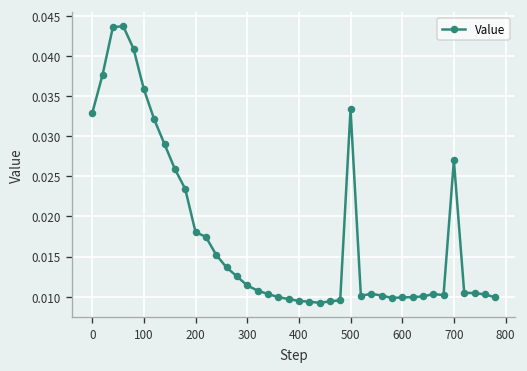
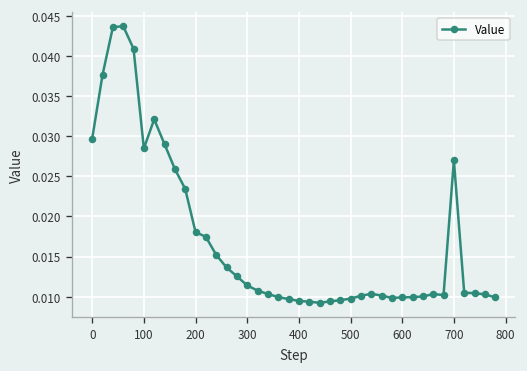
  {
-   "0": 0.033,
-   "100": 0.036,
+   "0": 0.030,
+   "100": 0.028,
    "200": 0.018,
    "300": 0.011,
    "400": 0.009,
-   "500": 0.033,
+   "500": 0.010,
    "600": 0.010,
    "700": 0.027
  }
